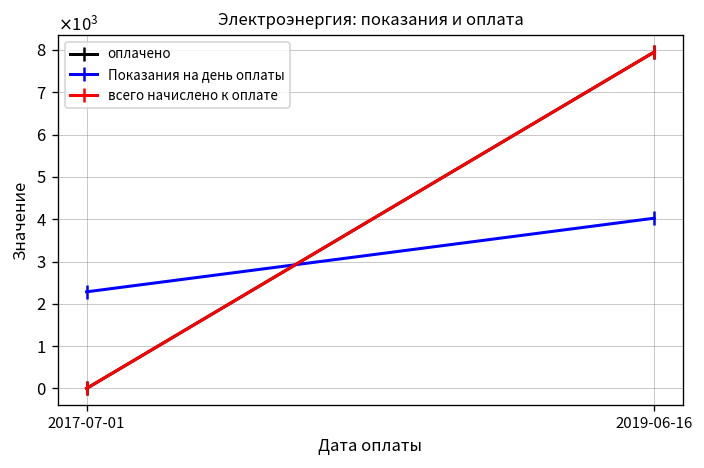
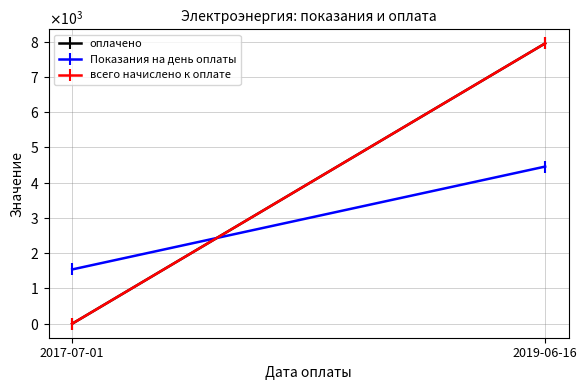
  {
    "всего начислено к оплате": {
      "2017-07-01": 0,
      "2019-06-16": 8000
    },
    "Показания на день оплаты": {
-     "2017-07-01": 2300,
-     "2019-06-16": 4000
+     "2017-07-01": 1500,
+     "2019-06-16": 4500
    }
  }
